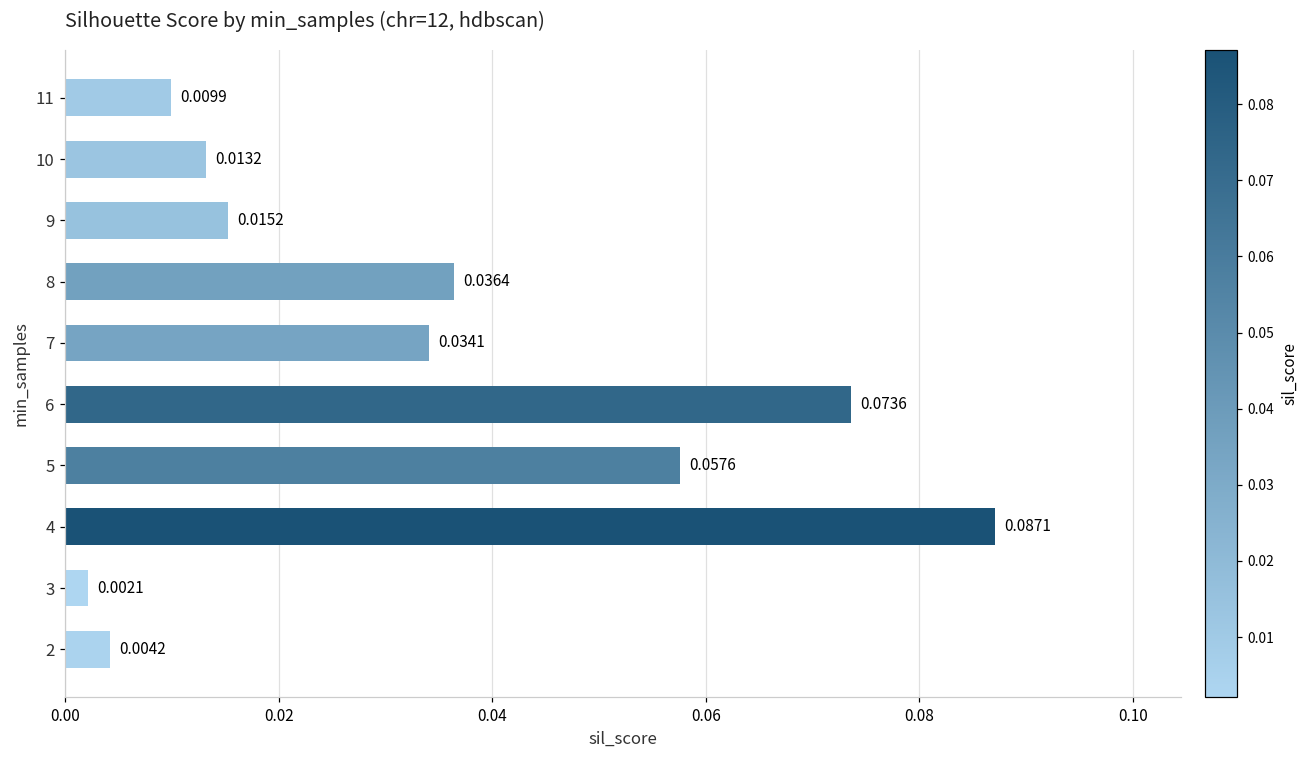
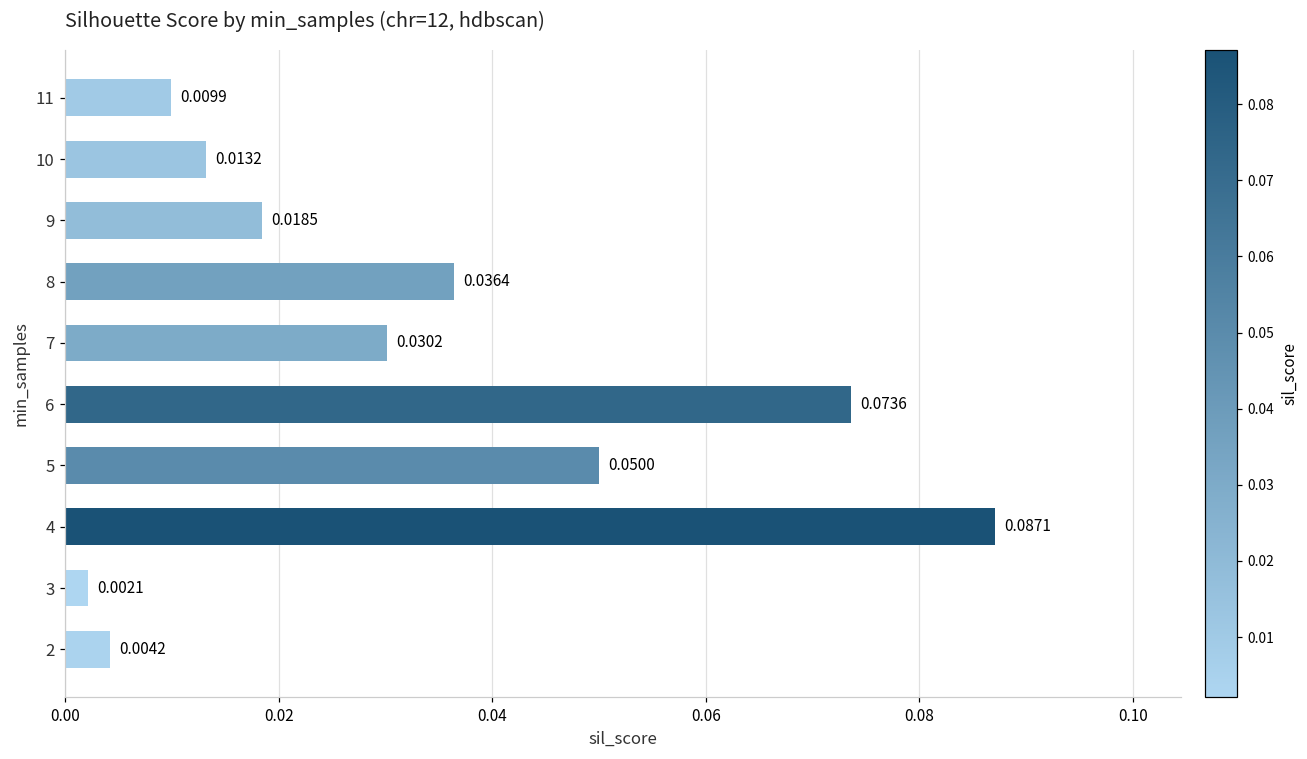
  {
    "11": 0.0099,
    "10": 0.0132,
-   "9": 0.0152,
+   "9": 0.0185,
    "8": 0.0364,
-   "7": 0.0341,
+   "7": 0.0302,
    "6": 0.0736,
-   "5": 0.0576,
+   "5": 0.0500,
    "4": 0.0871,
    "3": 0.0021,
    "2": 0.0042
  }
